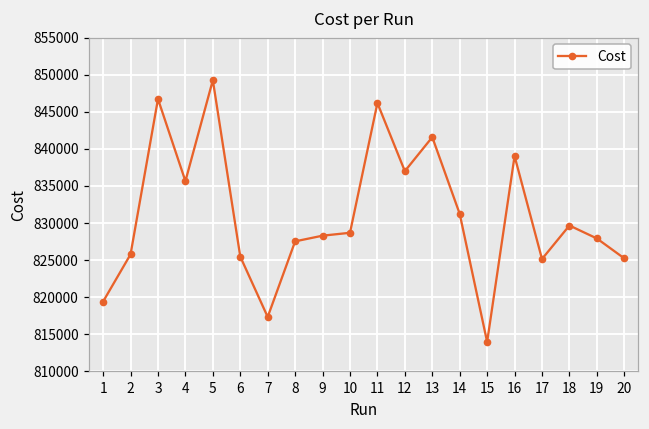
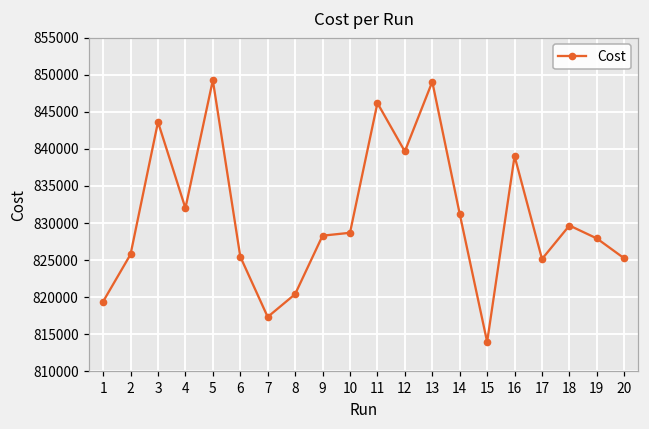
  {
    "1": 819000,
    "2": 826000,
-   "3": 847000,
-   "4": 836000,
+   "3": 844000,
+   "4": 832000,
    "5": 849000,
    "6": 825000,
    "7": 817000,
-   "8": 828000,
+   "8": 820000,
    "9": 828000,
    "10": 829000,
    "11": 846000,
-   "12": 837000,
-   "13": 842000,
+   "12": 840000,
+   "13": 849000,
    "14": 831000,
    "15": 814000,
    "16": 839000,
    "17": 825000,
    "18": 830000,
    "19": 828000,
    "20": 825000
  }
